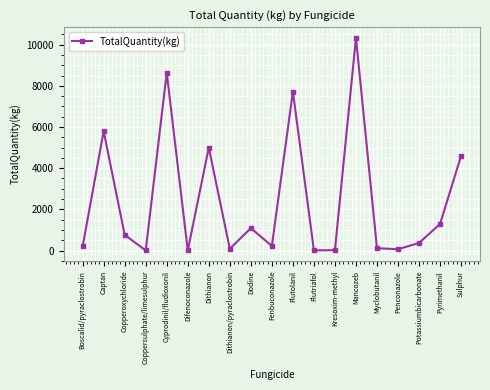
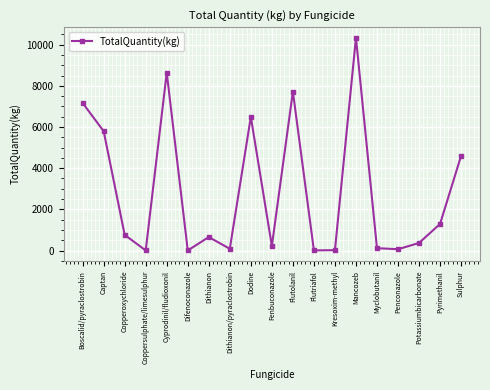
  {
-   "Boscalid/pyraclostrobin": 200,
+   "Boscalid/pyraclostrobin": 7200,
    "Captan": 5800,
    "Copperoxychloride": 800,
    "Coppersulphate/limesulphur": 0,
    "Cyprodinil/fludioxonil": 8600,
    "Difenoconazole": 0,
-   "Dithianon": 5000,
+   "Dithianon": 700,
    "Dithianon/pyraclostrobin": 100,
-   "Dodine": 1100,
+   "Dodine": 6500,
    "Fenbuconazole": 200,
    "Flutolanil": 7700,
    "Flutriafol": 0,
    "Kresoxim-methyl": 0,
    "Mancozeb": 10300,
    "Myclobutanil": 100,
    "Penconazole": 100,
    "Potassiumbicarbonate": 400,
    "Pyrimethanil": 1300,
    "Sulphur": 4600
  }
